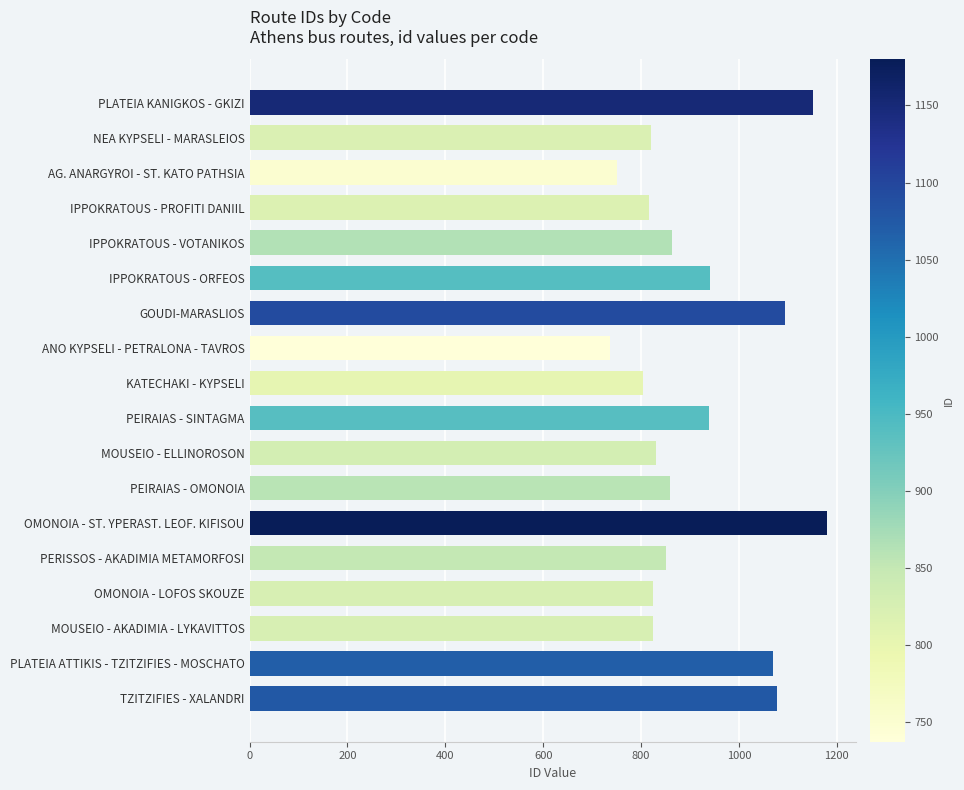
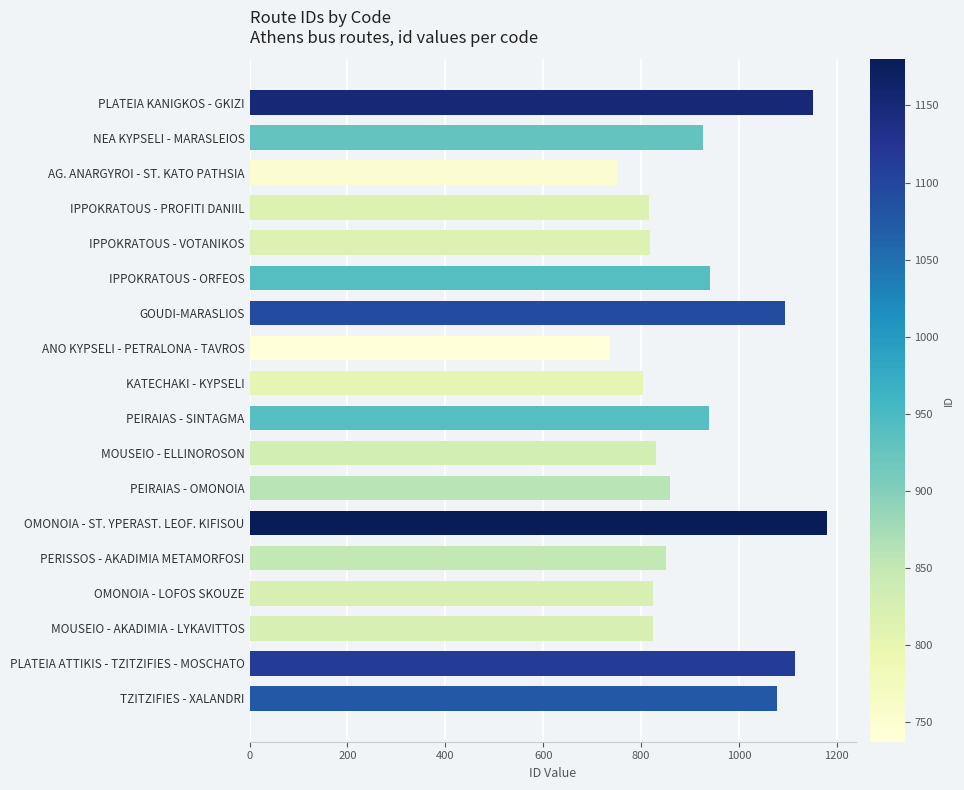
  {
    "PLATEIA KANIGKOS - GKIZI": 1150,
-   "NEA KYPSELI - MARASLEIOS": 820,
+   "NEA KYPSELI - MARASLEIOS": 930,
    "AG. ANARGYROI - ST. KATO PATHSIA": 750,
    "IPPOKRATOUS - PROFITI DANIIL": 820,
-   "IPPOKRATOUS - VOTANIKOS": 860,
+   "IPPOKRATOUS - VOTANIKOS": 820,
    "IPPOKRATOUS - ORFEOS": 940,
    "GOUDI-MARASLIOS": 1100,
    "ANO KYPSELI - PETRALONA - TAVROS": 740,
    "KATECHAKI - KYPSELI": 800,
    "PEIRAIAS - SINTAGMA": 940,
    "MOUSEIO - ELLINOROSON": 830,
    "PEIRAIAS - OMONOIA": 860,
    "OMONOIA - ST. YPERAST. LEOF. KIFISOU": 1180,
    "PERISSOS - AKADIMIA METAMORFOSI": 850,
    "OMONOIA - LOFOS SKOUZE": 820,
    "MOUSEIO - AKADIMIA - LYKAVITTOS": 830,
-   "PLATEIA ATTIKIS - TZITZIFIES - MOSCHATO": 1070,
+   "PLATEIA ATTIKIS - TZITZIFIES - MOSCHATO": 1110,
    "TZITZIFIES - XALANDRI": 1080
  }
